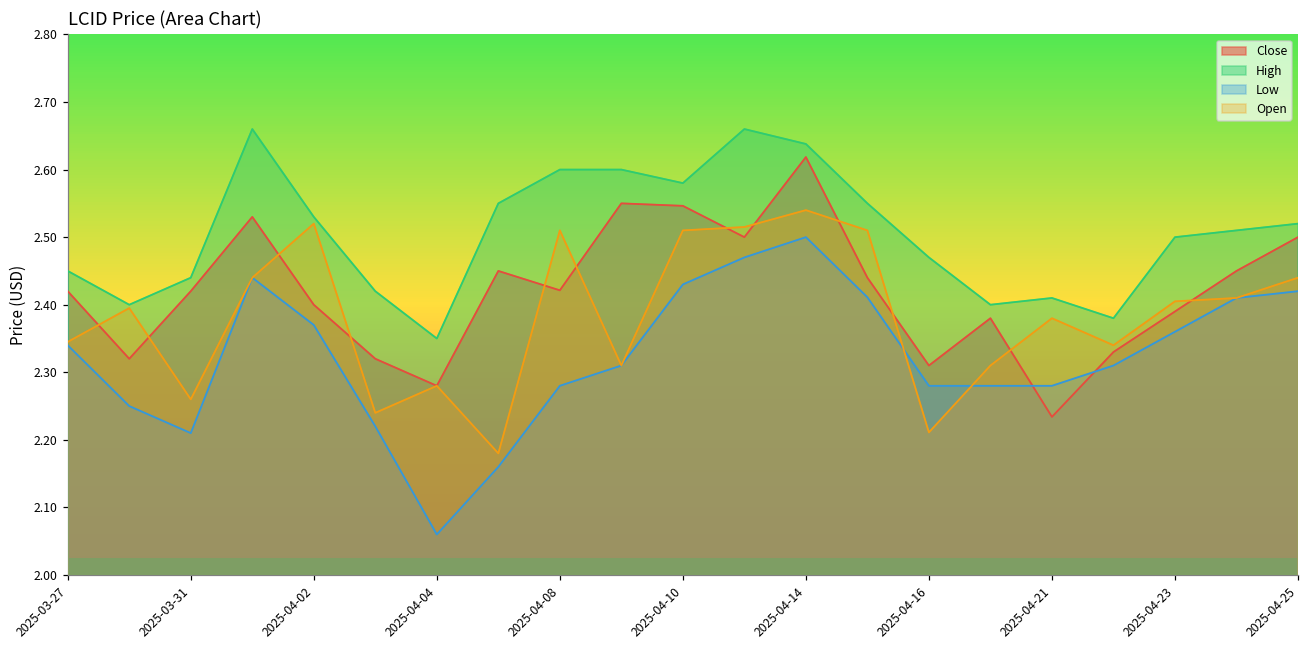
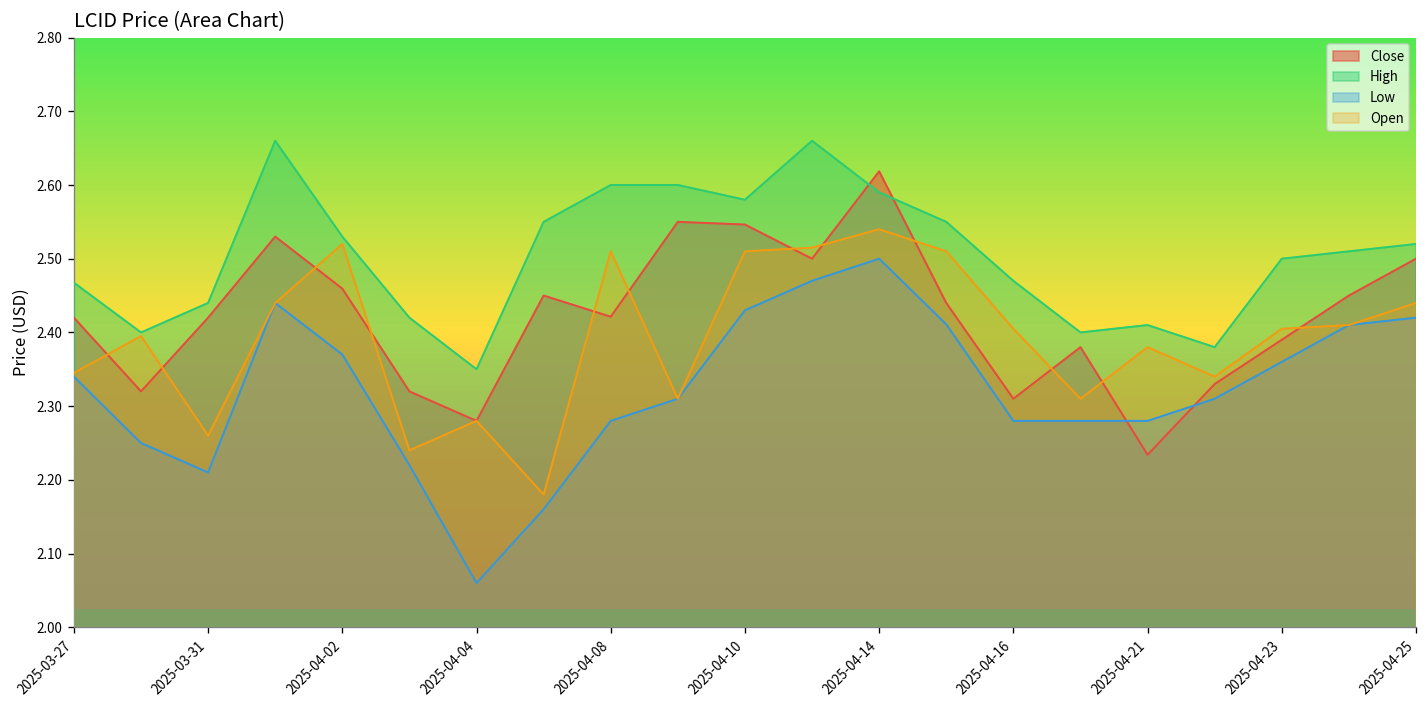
  {
    "Close": {
      "2025-03-27": 2.42,
      "2025-03-31": 2.42,
-     "2025-04-02": 2.40,
+     "2025-04-02": 2.46,
      "2025-04-08": 2.42,
      "2025-04-10": 2.55,
      "2025-04-14": 2.62,
      "2025-04-16": 2.31,
      "2025-04-21": 2.23,
      "2025-04-23": 2.39,
      "2025-04-25": 2.50
    },
    "High": {
-     "2025-03-27": 2.45,
+     "2025-03-27": 2.47,
      "2025-03-31": 2.44,
      "2025-04-02": 2.53,
      "2025-04-04": 2.35,
      "2025-04-08": 2.60,
      "2025-04-10": 2.58,
-     "2025-04-14": 2.64,
+     "2025-04-14": 2.59,
      "2025-04-16": 2.47,
      "2025-04-21": 2.41,
      "2025-04-23": 2.50,
      "2025-04-25": 2.52
    },
    "Low": {
      "2025-03-27": 2.34,
      "2025-03-31": 2.21,
      "2025-04-02": 2.37,
      "2025-04-04": 2.06,
      "2025-04-08": 2.28,
      "2025-04-10": 2.43,
      "2025-04-14": 2.50,
      "2025-04-16": 2.28,
      "2025-04-21": 2.28,
      "2025-04-23": 2.36,
      "2025-04-25": 2.42
    },
    "Open": {
      "2025-03-27": 2.35,
      "2025-03-31": 2.26,
      "2025-04-02": 2.52,
      "2025-04-08": 2.51,
      "2025-04-10": 2.51,
      "2025-04-14": 2.54,
-     "2025-04-16": 2.21,
+     "2025-04-16": 2.40,
      "2025-04-21": 2.38,
      "2025-04-23": 2.40,
      "2025-04-25": 2.44
    }
  }
